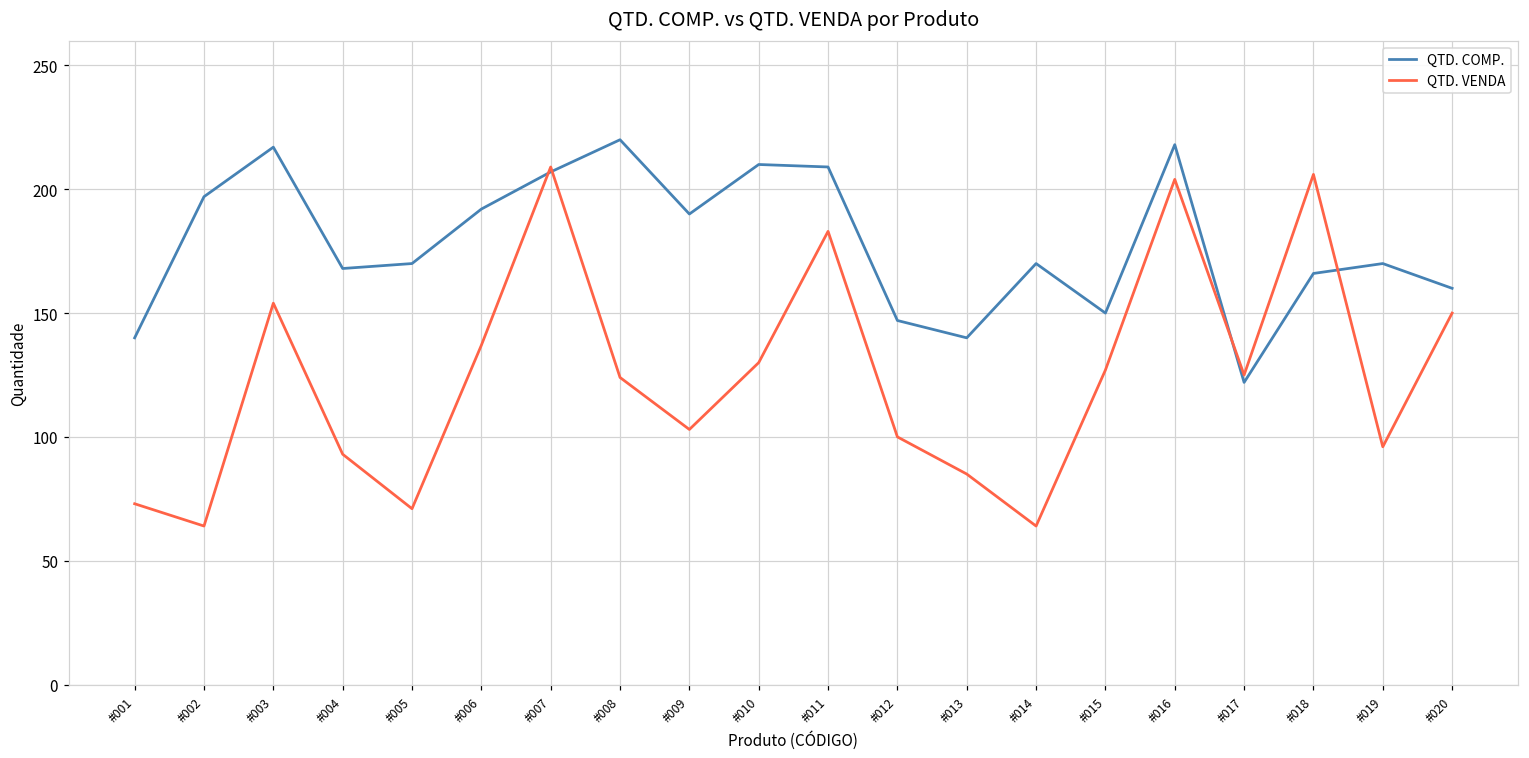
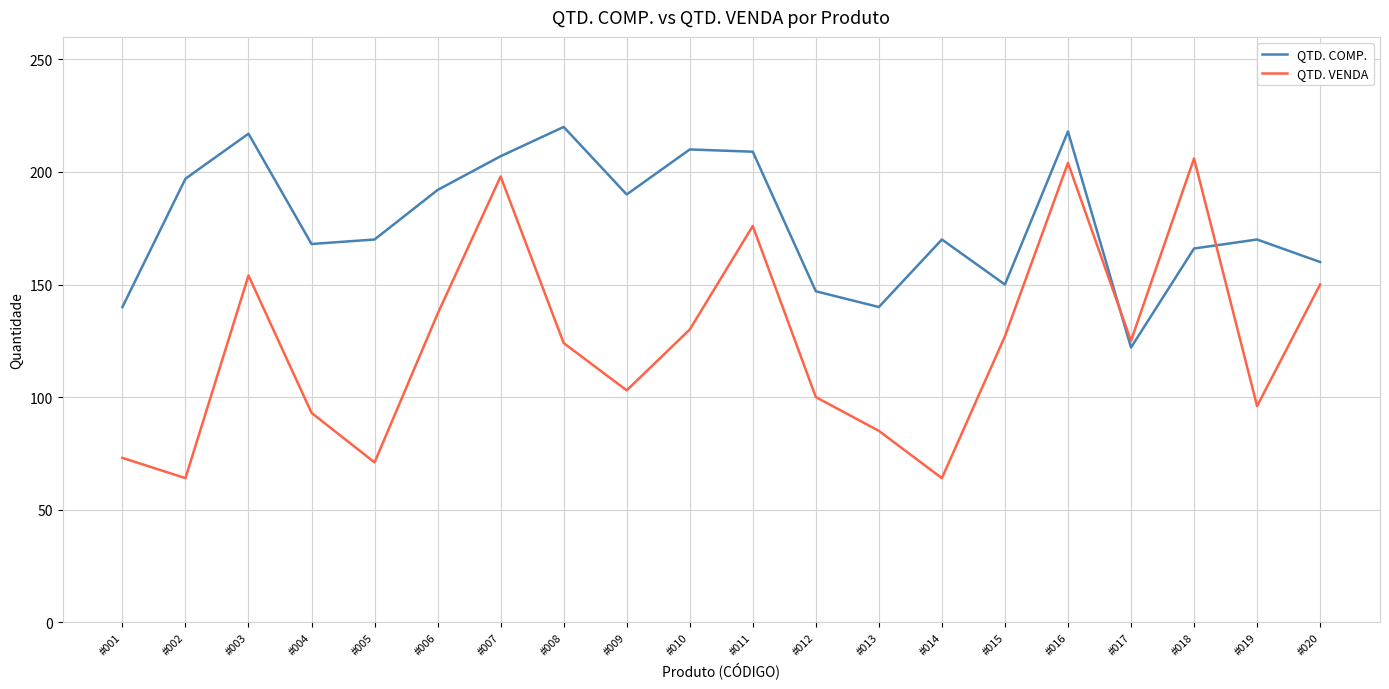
  {
    "QTD. COMP.": {
      "#001": 140,
      "#002": 197,
      "#003": 217,
      "#004": 168,
      "#005": 170,
      "#006": 192,
      "#007": 207,
      "#008": 220,
      "#009": 190,
      "#010": 210,
      "#011": 209,
      "#012": 147,
      "#013": 140,
      "#014": 170,
      "#015": 150,
      "#016": 218,
      "#017": 122,
      "#018": 166,
      "#019": 170,
      "#020": 160
    },
    "QTD. VENDA": {
      "#001": 73,
      "#002": 64,
      "#003": 154,
      "#004": 93,
      "#005": 71,
      "#006": 137,
-     "#007": 209,
+     "#007": 198,
      "#008": 124,
      "#009": 103,
      "#010": 130,
-     "#011": 183,
+     "#011": 176,
      "#012": 100,
      "#013": 85,
      "#014": 64,
      "#015": 127,
      "#016": 204,
      "#017": 125,
      "#018": 206,
      "#019": 96,
      "#020": 150
    }
  }
